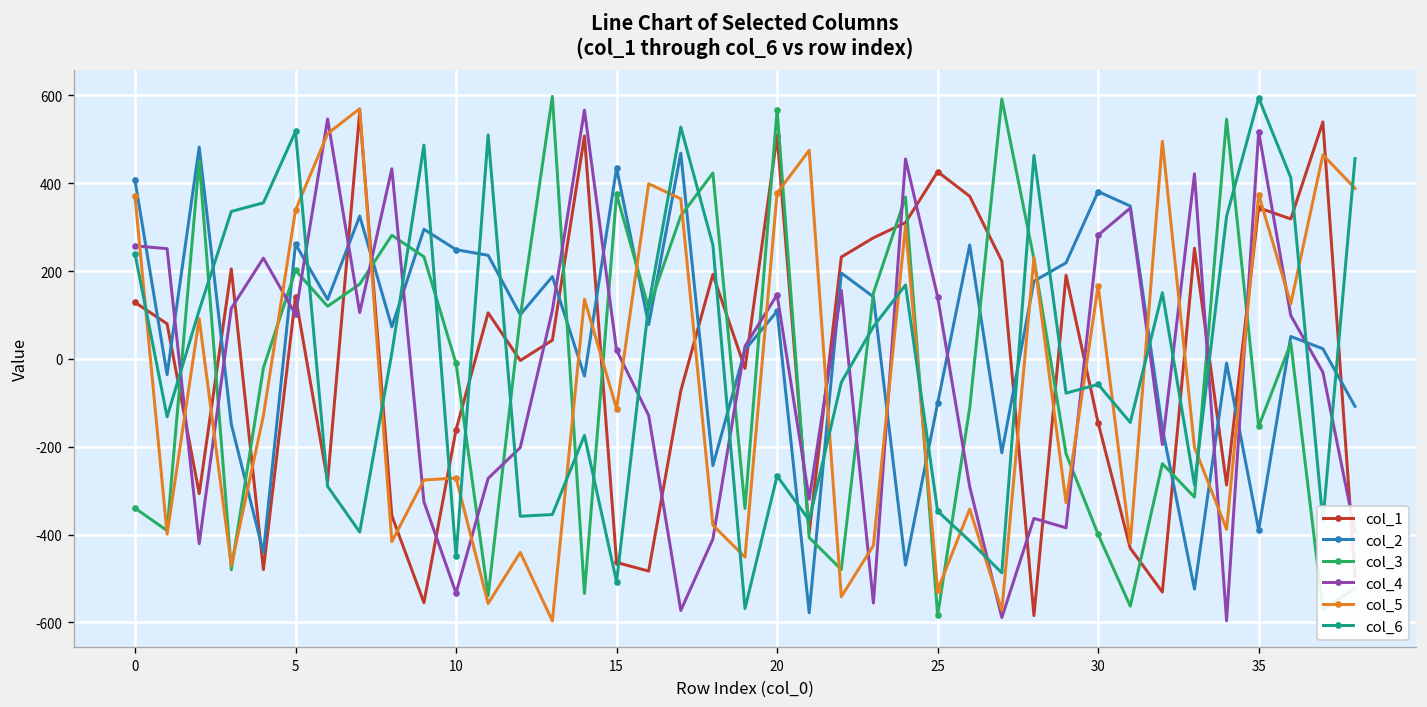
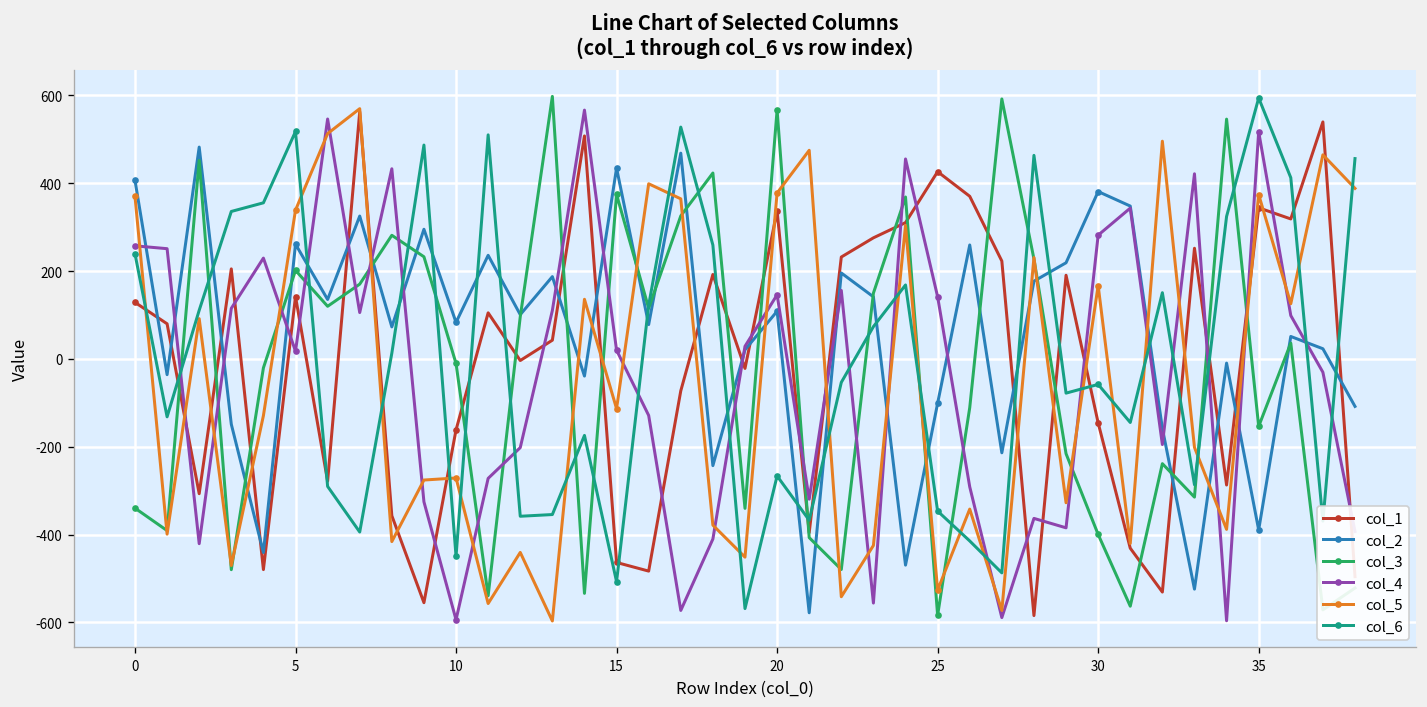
  {
    "col_1": {
      "0": 130,
      "5": 140,
      "10": -160,
      "15": -460,
-     "20": 510,
+     "20": 340,
      "25": 430,
      "30": -150,
      "35": 340
    },
    "col_2": {
      "0": 410,
      "5": 260,
-     "10": 250,
+     "10": 80,
      "15": 430,
      "20": 110,
      "25": -100,
      "30": 380,
      "35": -390
    },
    "col_4": {
      "0": 260,
-     "5": 100,
-     "10": -530,
+     "5": 20,
+     "10": -590,
      "15": 20,
      "20": 150,
      "25": 140,
      "30": 280,
      "35": 520
    },
    "col_5": {
      "0": 370,
      "5": 340,
      "10": -270,
      "15": -110,
      "20": 380,
      "25": -530,
      "30": 170,
      "35": 370
    }
  }
